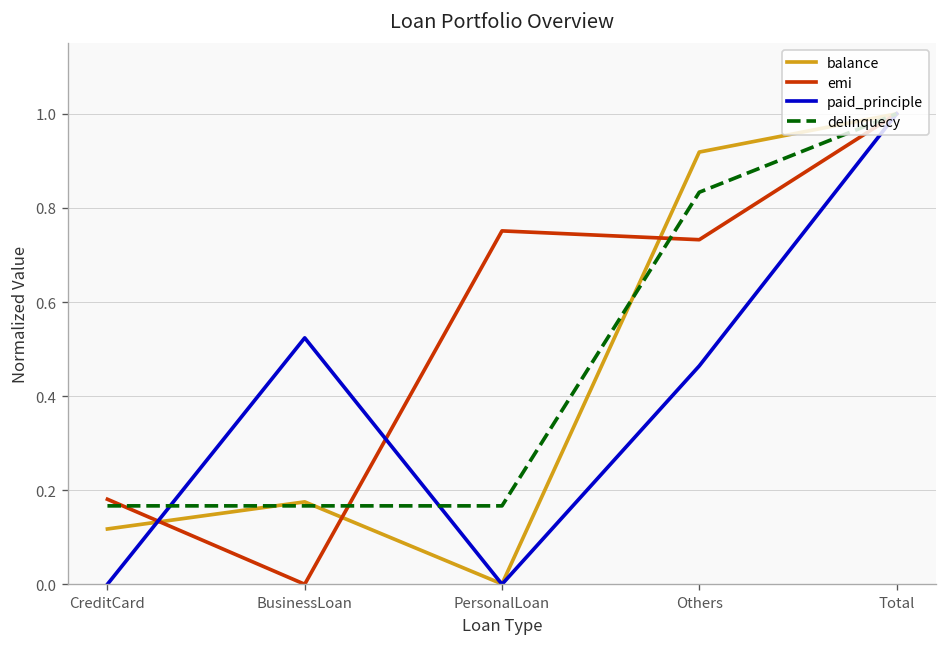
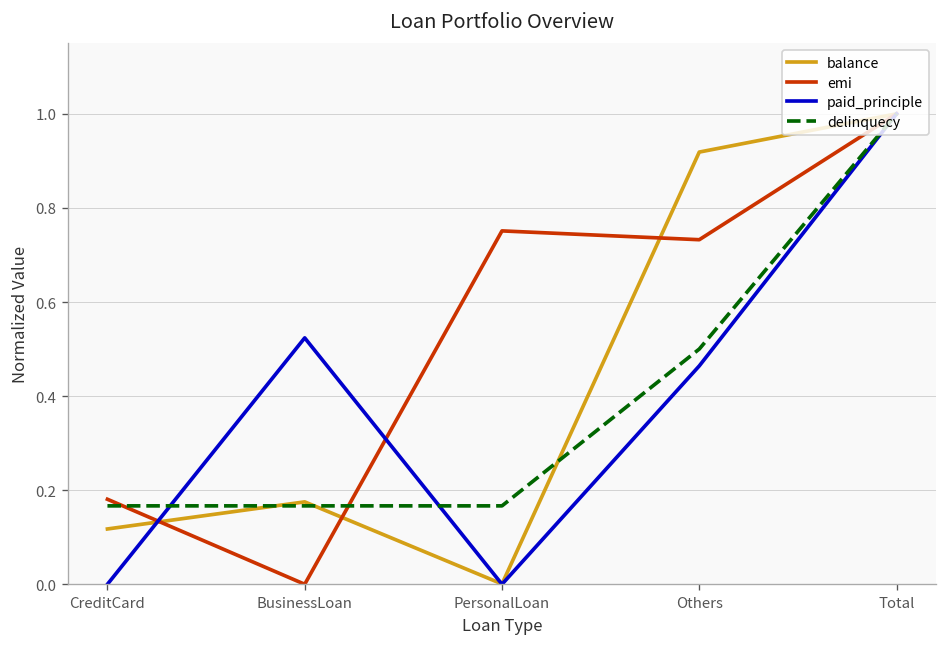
  {
    "balance": {
      "CreditCard": 0.12,
      "BusinessLoan": 0.18,
      "Others": 0.92
    },
    "emi": {
      "CreditCard": 0.18,
      "BusinessLoan": 0.00,
      "PersonalLoan": 0.75,
      "Others": 0.73
    },
    "paid_principle": {
      "CreditCard": 0.00,
      "BusinessLoan": 0.52,
      "Others": 0.46
    },
    "delinquecy": {
      "CreditCard": 0.17,
      "BusinessLoan": 0.17,
      "PersonalLoan": 0.17,
-     "Others": 0.83
+     "Others": 0.50
    }
  }
